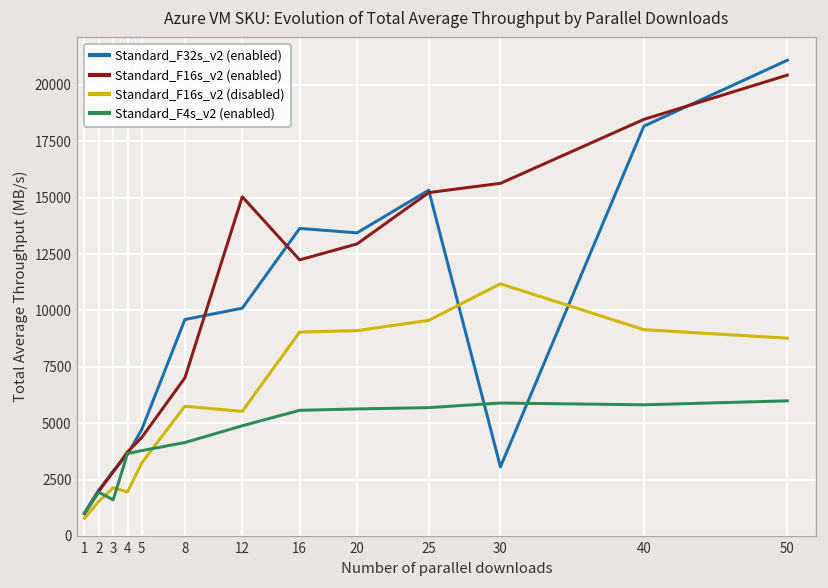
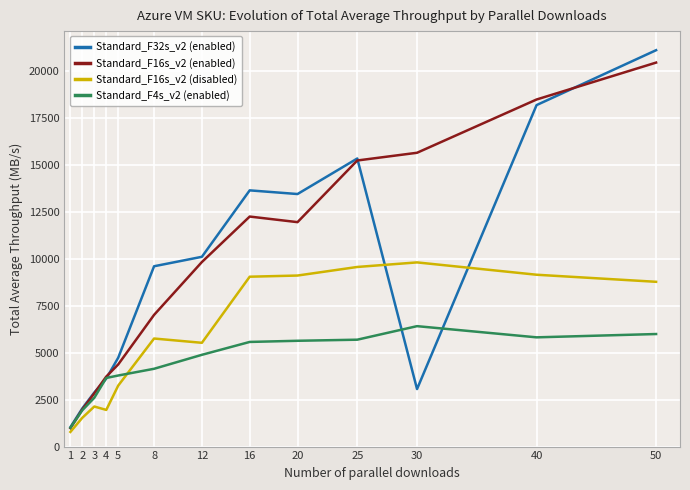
  {
    "Standard_F32s_v2 (enabled)": {
      "5": 4700,
      "8": 9600,
      "12": 10100,
      "16": 13600,
      "20": 13400,
      "30": 3100,
      "40": 18200,
      "50": 21100
    },
    "Standard_F16s_v2 (enabled)": {
      "5": 4400,
      "8": 7000,
-     "12": 15000,
+     "12": 9800,
      "16": 12200,
-     "20": 12900,
+     "20": 11900,
      "30": 15600,
      "40": 18500,
      "50": 20400
    },
    "Standard_F16s_v2 (disabled)": {
      "1": 800,
      "2": 1500,
      "3": 2100,
      "4": 2000,
      "5": 3200,
      "8": 5800,
      "12": 5500,
      "16": 9000,
      "20": 9100,
      "25": 9600,
-     "30": 11200,
+     "30": 9800,
      "40": 9100,
      "50": 8800
    },
    "Standard_F4s_v2 (enabled)": {
-     "3": 1600,
+     "3": 2600,
      "5": 3800,
      "8": 4100,
      "12": 4900,
      "16": 5600,
      "20": 5600,
      "25": 5700,
-     "30": 5900,
+     "30": 6400,
      "40": 5800,
      "50": 6000
    }
  }
